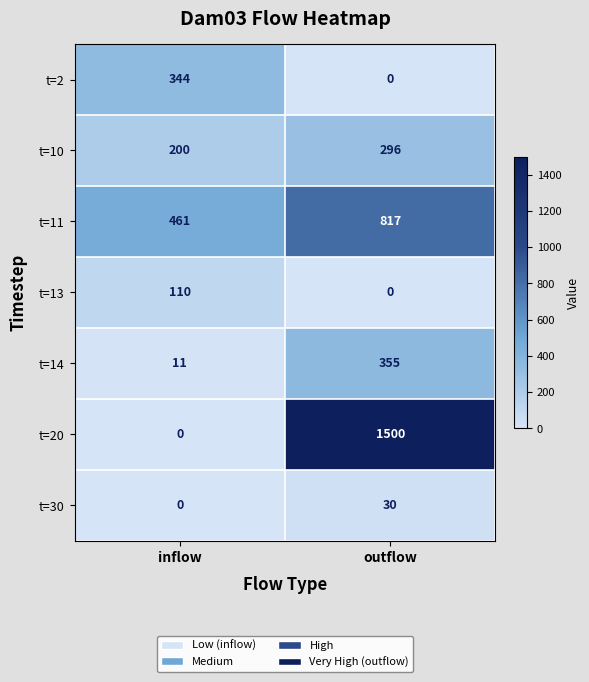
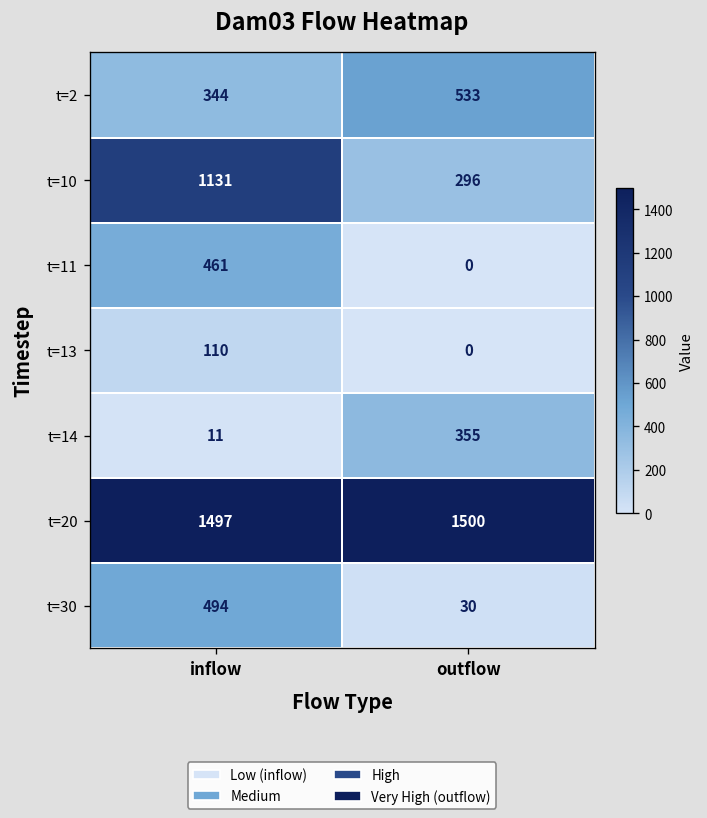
  {
    "t=2": {
      "inflow": 344,
-     "outflow": 0
+     "outflow": 533
    },
    "t=10": {
-     "inflow": 200,
+     "inflow": 1131,
      "outflow": 296
    },
    "t=11": {
      "inflow": 461,
-     "outflow": 817
+     "outflow": 0
    },
    "t=13": {
      "inflow": 110,
      "outflow": 0
    },
    "t=14": {
      "inflow": 11,
      "outflow": 355
    },
    "t=20": {
-     "inflow": 0,
+     "inflow": 1497,
      "outflow": 1500
    },
    "t=30": {
-     "inflow": 0,
+     "inflow": 494,
      "outflow": 30
    }
  }
